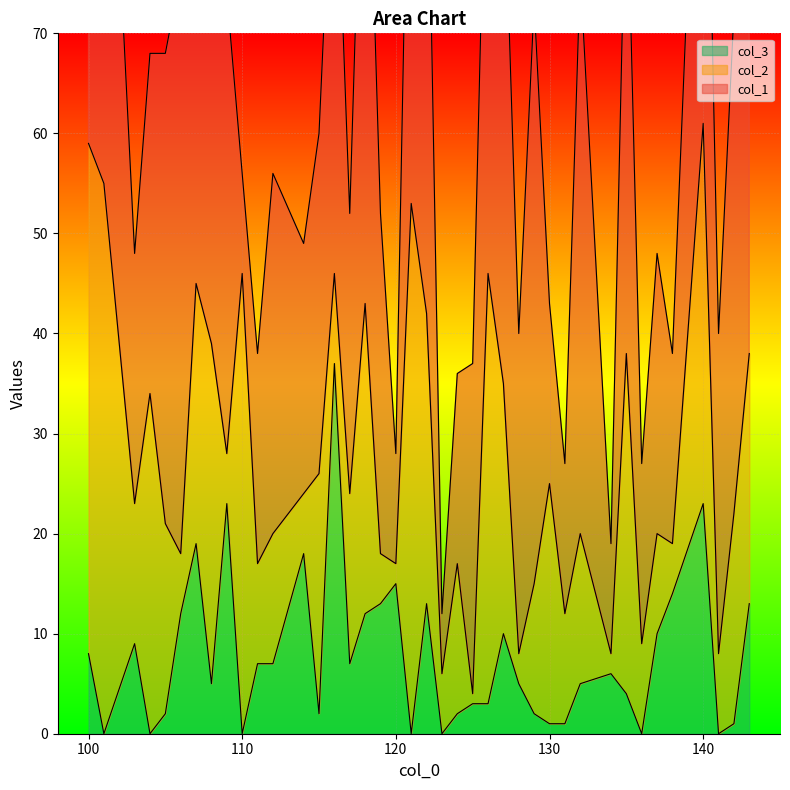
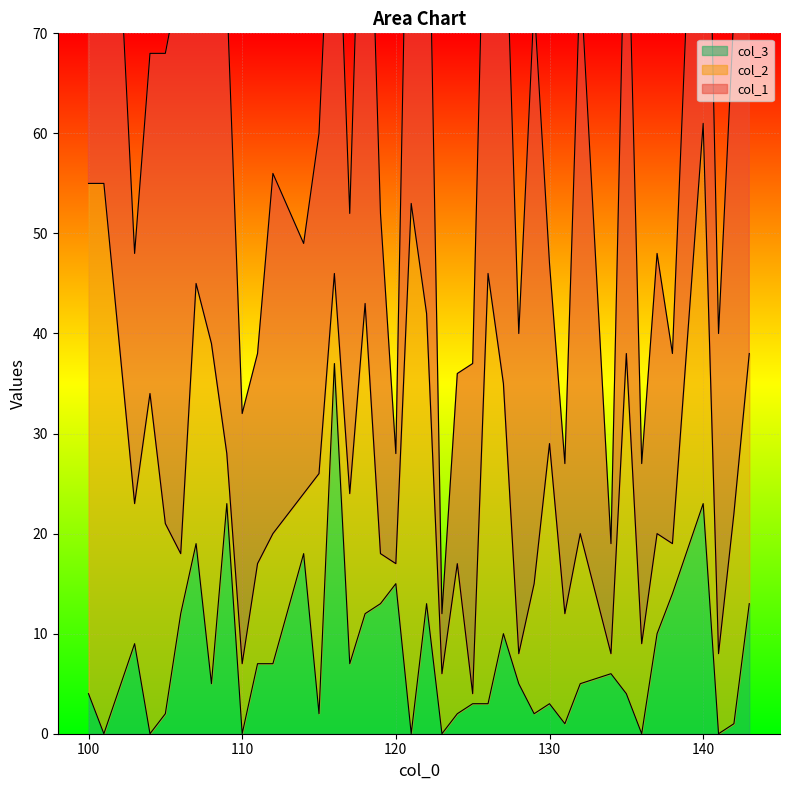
  {
    "col_3": {
-     "100": 8,
+     "100": 4,
      "110": 0,
      "120": 15,
-     "130": 1,
+     "130": 3,
      "140": 23
    },
    "col_2": {
      "100": 51,
-     "110": 46,
+     "110": 7,
      "120": 2,
-     "130": 24,
+     "130": 26,
      "140": 38
    },
    "col_1": {
-     "110": 10,
+     "110": 25,
      "120": 11,
      "130": 18
    }
  }
